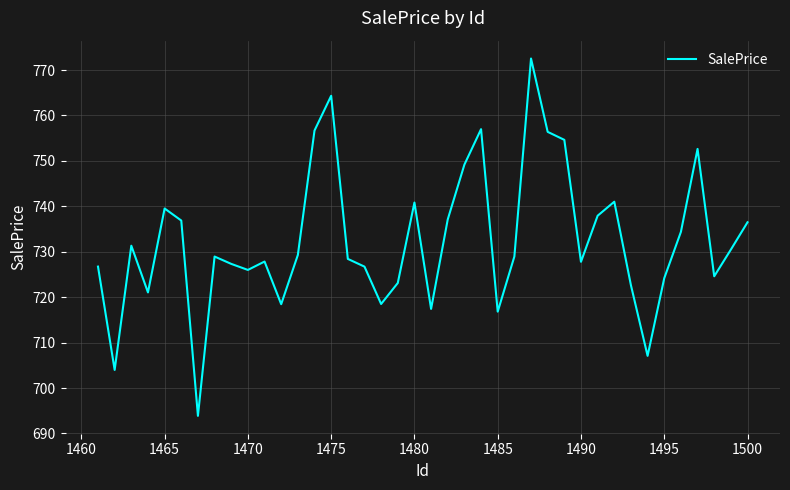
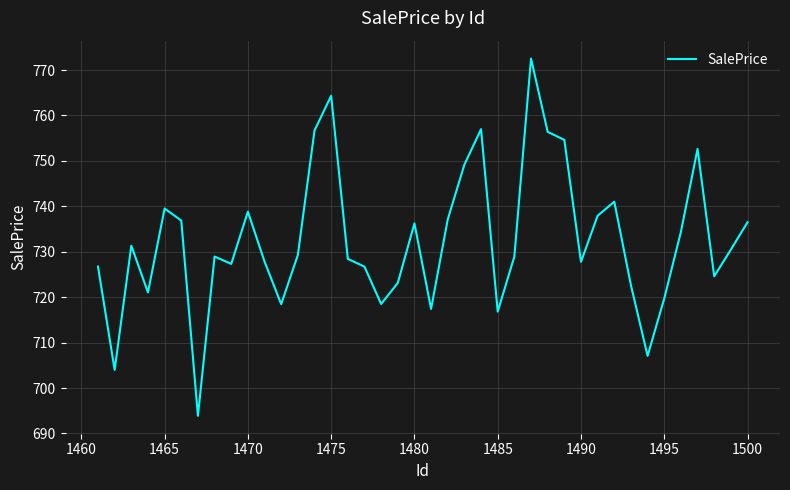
  {
    "1465": 740,
-   "1470": 726,
+   "1470": 739,
    "1475": 764,
-   "1480": 741,
+   "1480": 736,
    "1485": 717,
    "1490": 728,
-   "1495": 724,
+   "1495": 720,
    "1500": 736
  }
